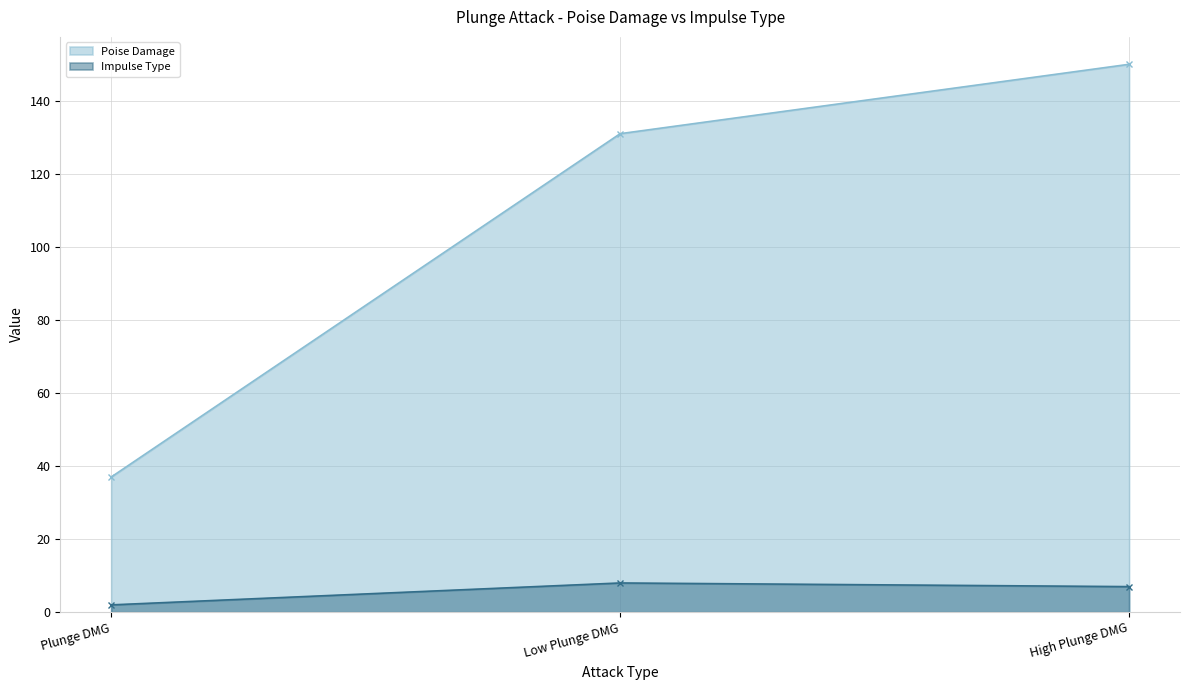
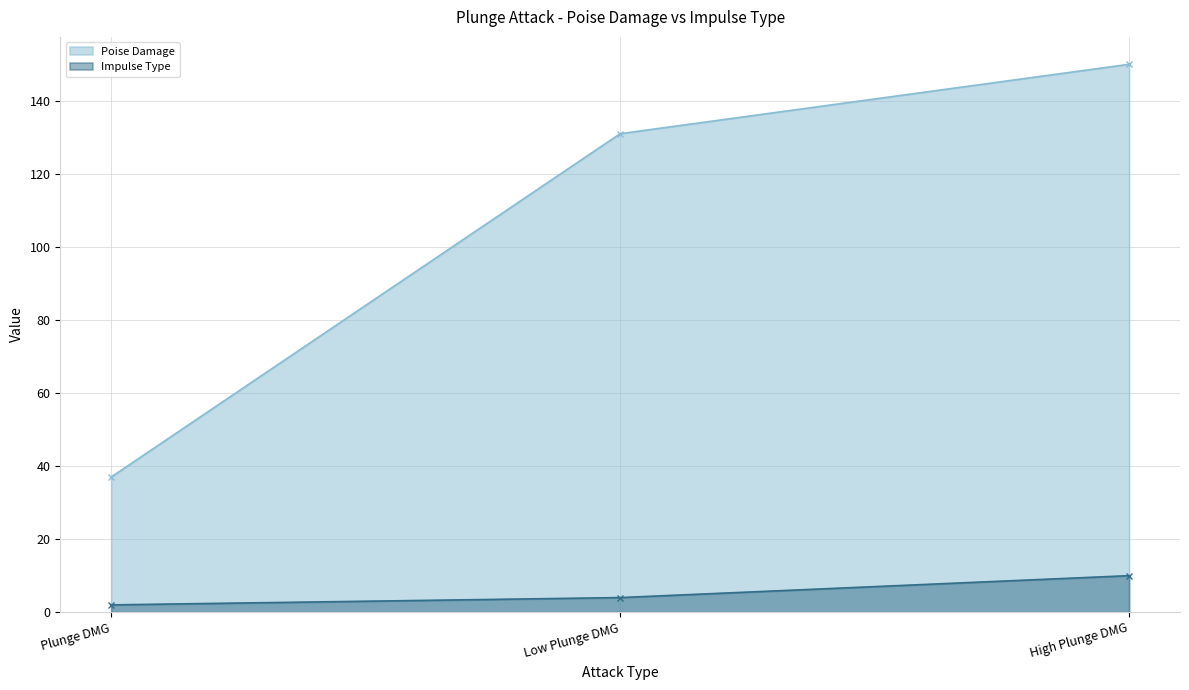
  {
    "Poise Damage": {
      "Plunge DMG": 37,
      "Low Plunge DMG": 131,
      "High Plunge DMG": 150
    },
    "Impulse Type": {
      "Plunge DMG": 2,
-     "Low Plunge DMG": 8,
-     "High Plunge DMG": 7
+     "Low Plunge DMG": 4,
+     "High Plunge DMG": 10
    }
  }
